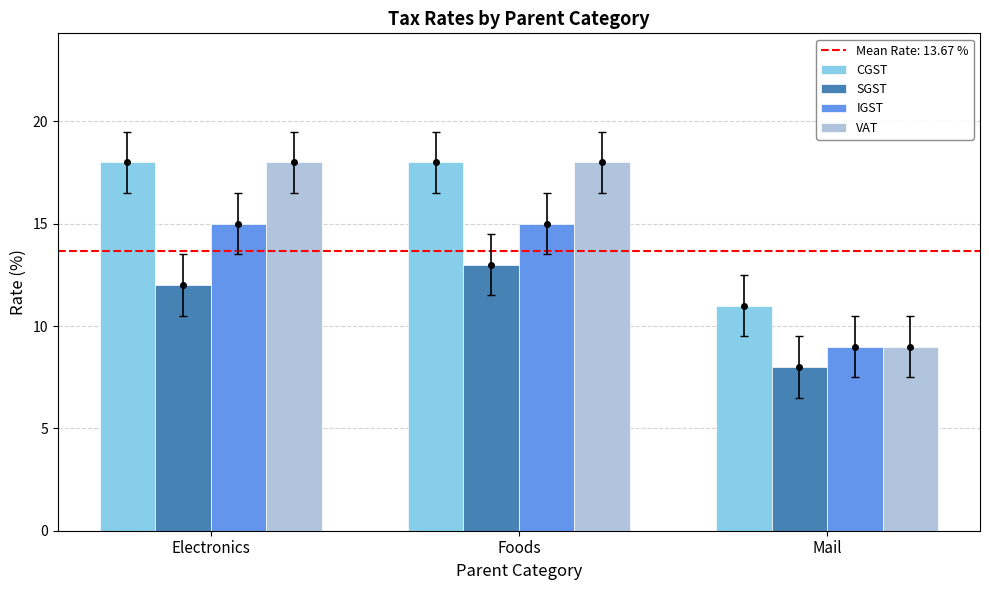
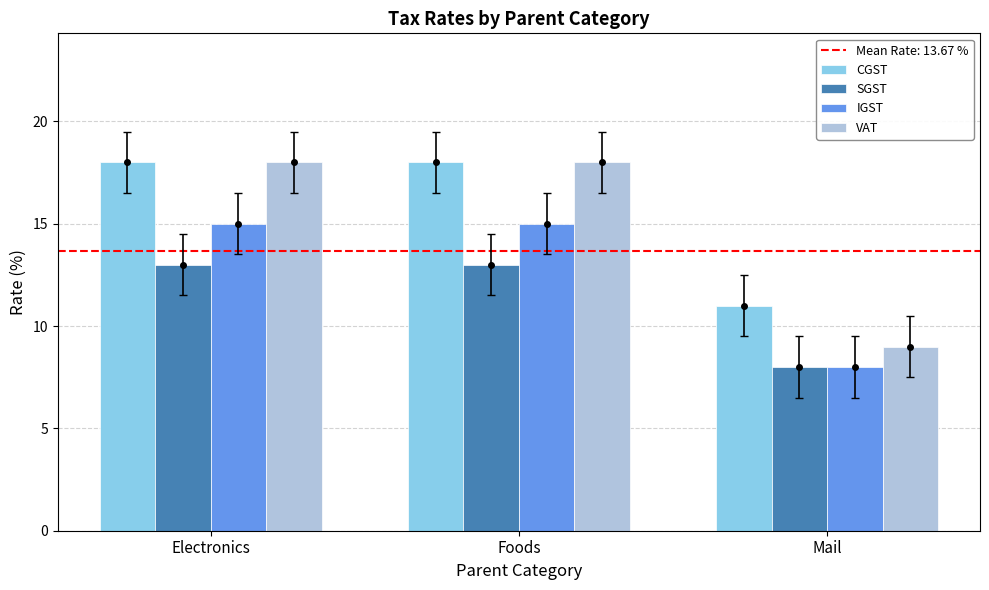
  {
    "SGST": {
-     "Electronics": 12,
+     "Electronics": 13,
      "Foods": 13,
      "Mail": 8
    },
    "IGST": {
      "Electronics": 15,
      "Foods": 15,
-     "Mail": 9
+     "Mail": 8
    }
  }
